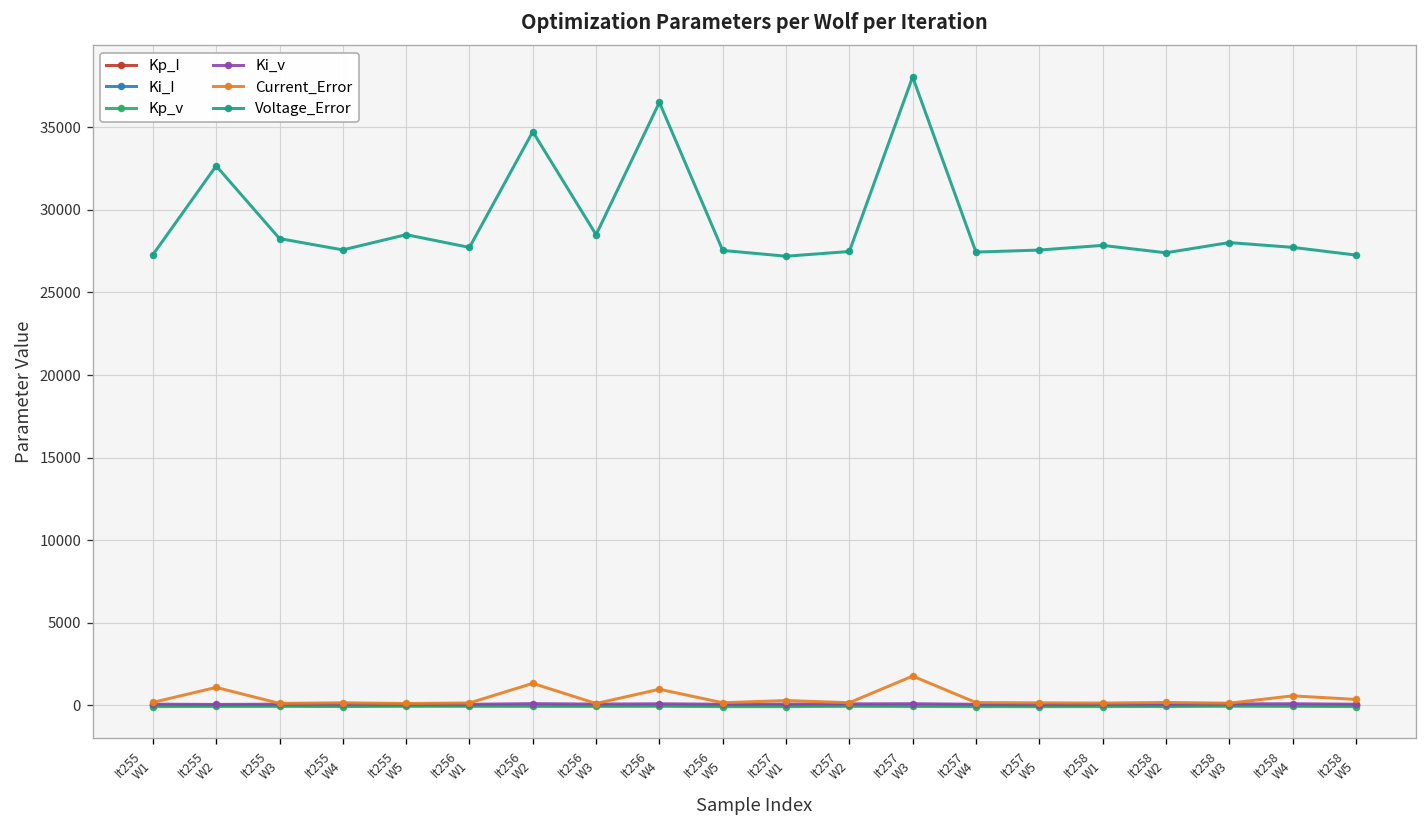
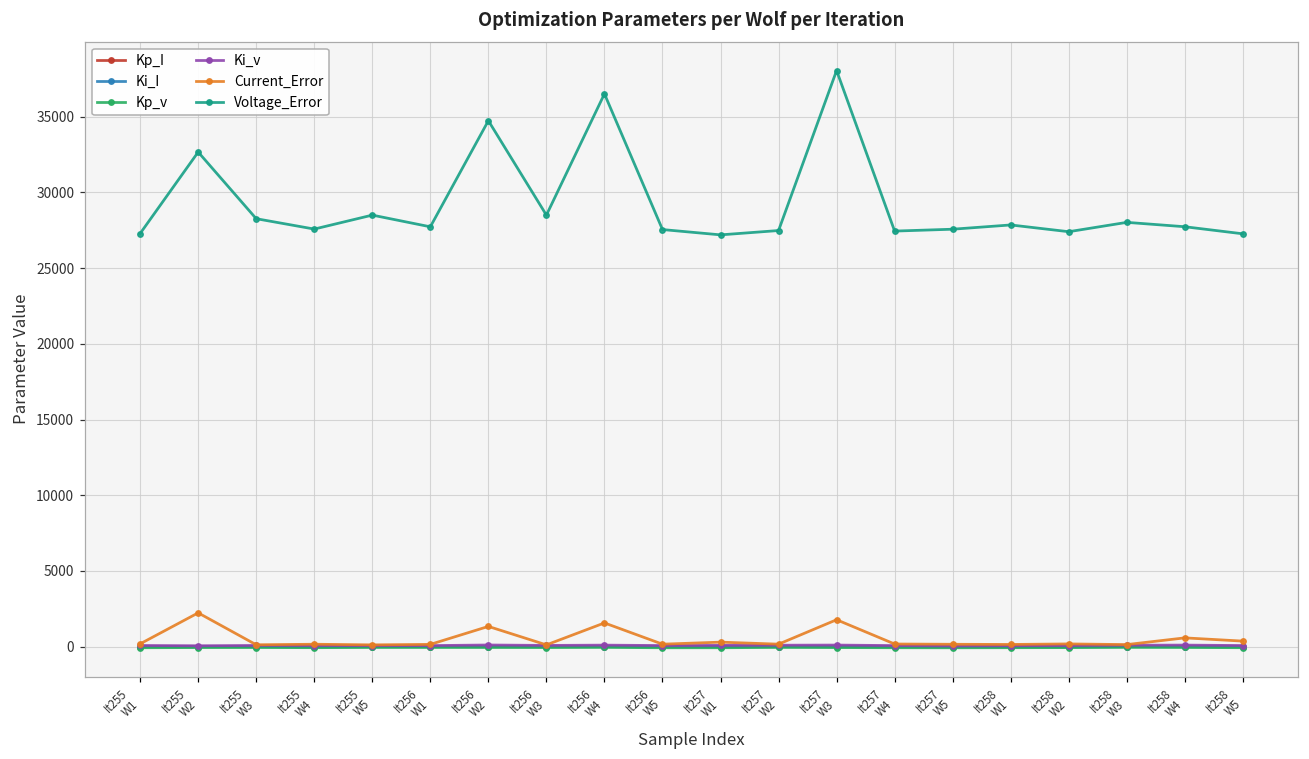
  {
    "Current_Error": {
-     "It255 W2": 1100,
+     "It255 W2": 2200,
      "It256 W2": 1300,
-     "It256 W4": 1000,
+     "It256 W4": 1600,
      "It257 W1": 300,
      "It257 W3": 1800,
      "It258 W4": 600,
      "It258 W5": 400
    }
  }
